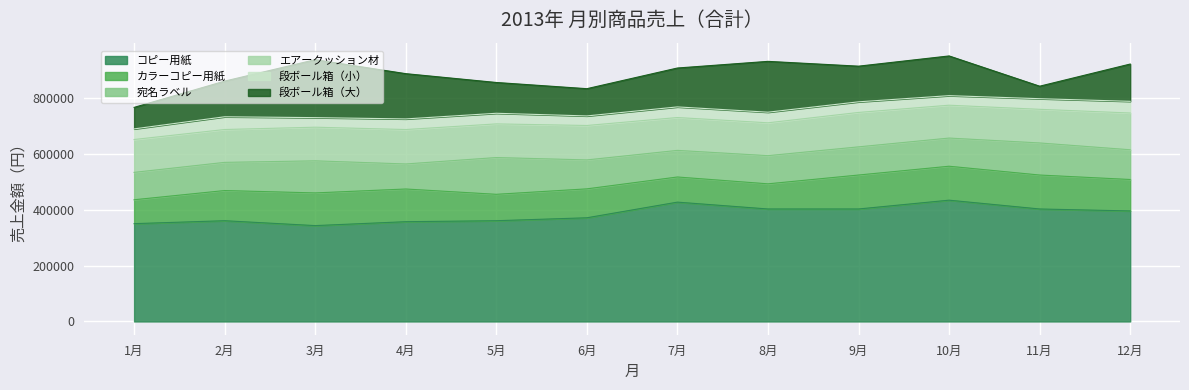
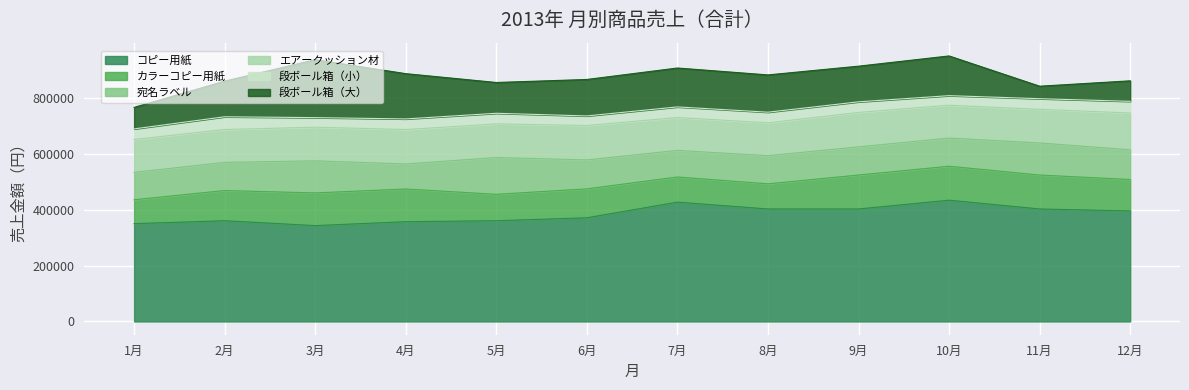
  {
    "段ボール箱（大）": {
      "1月": 80000,
      "4月": 160000,
      "5月": 110000,
-     "6月": 100000,
+     "6月": 130000,
      "7月": 140000,
-     "8月": 180000,
+     "8月": 130000,
      "9月": 130000,
      "10月": 140000,
      "11月": 40000,
-     "12月": 130000
+     "12月": 70000
    }
  }
